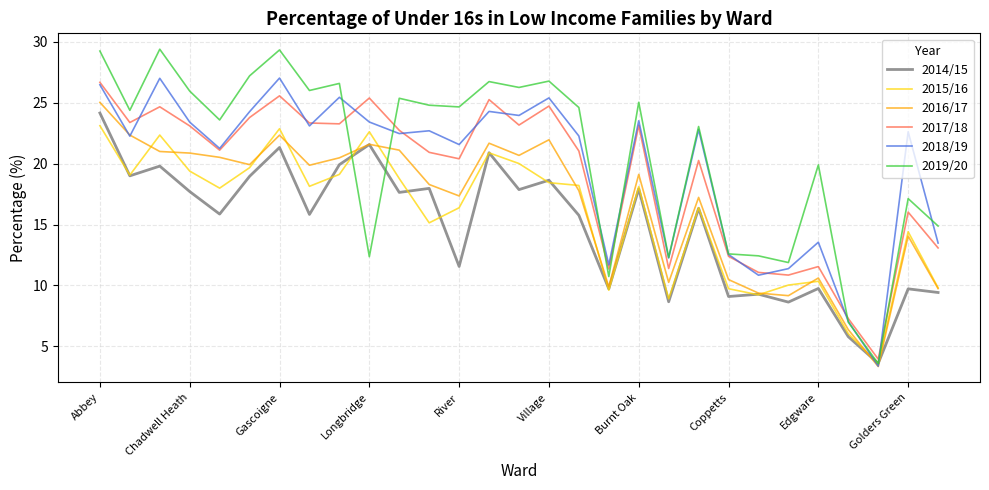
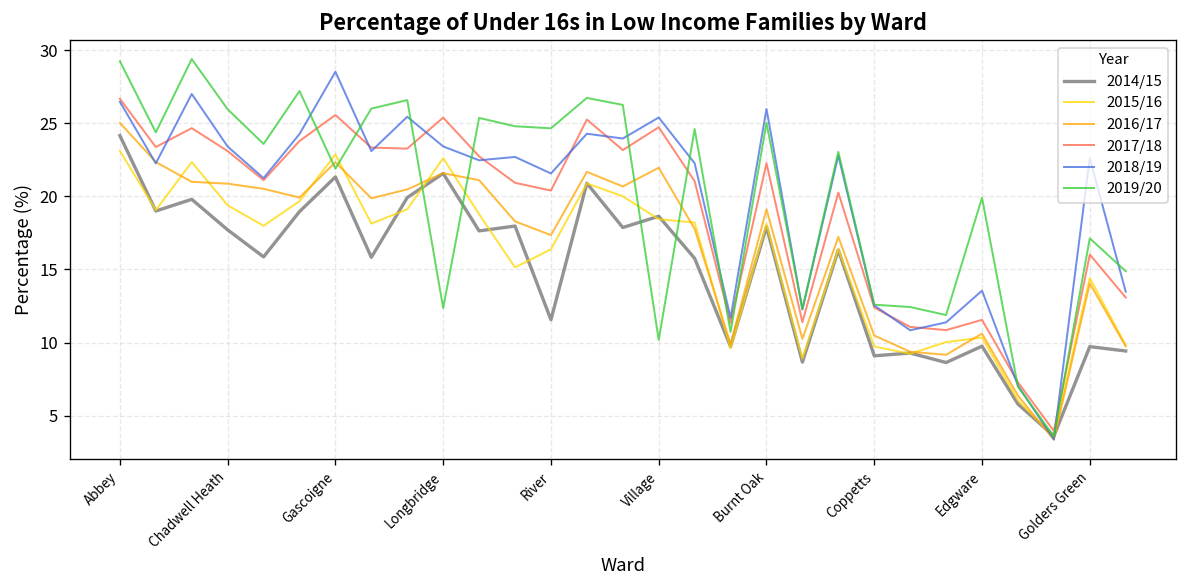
  {
    "2014/15": {
      "Abbey": 24.2,
      "Chadwell Heath": 17.7,
      "Gascoigne": 21.3,
      "River": 11.6,
      "Coppetts": 9.1,
      "Edgware": 9.8,
      "Golders Green": 9.7
    },
    "2017/18": {
      "Chadwell Heath": 23.1,
      "Gascoigne": 25.6,
      "Longbridge": 25.4,
      "River": 20.4,
      "Village": 24.7,
-     "Burnt Oak": 23.1,
+     "Burnt Oak": 22.3,
      "Edgware": 11.6,
      "Golders Green": 16.0
    },
    "2018/19": {
      "Chadwell Heath": 23.4,
-     "Gascoigne": 27.0,
+     "Gascoigne": 28.5,
      "Longbridge": 23.4,
      "River": 21.6,
      "Village": 25.4,
-     "Burnt Oak": 23.5,
+     "Burnt Oak": 26.0,
      "Edgware": 13.6
    },
    "2019/20": {
      "Abbey": 29.3,
      "Chadwell Heath": 26.0,
-     "Gascoigne": 29.3,
+     "Gascoigne": 21.9,
      "Longbridge": 12.4,
      "River": 24.7,
-     "Village": 26.8,
+     "Village": 10.2,
      "Burnt Oak": 25.0,
      "Edgware": 19.9,
      "Golders Green": 17.1
    }
  }
